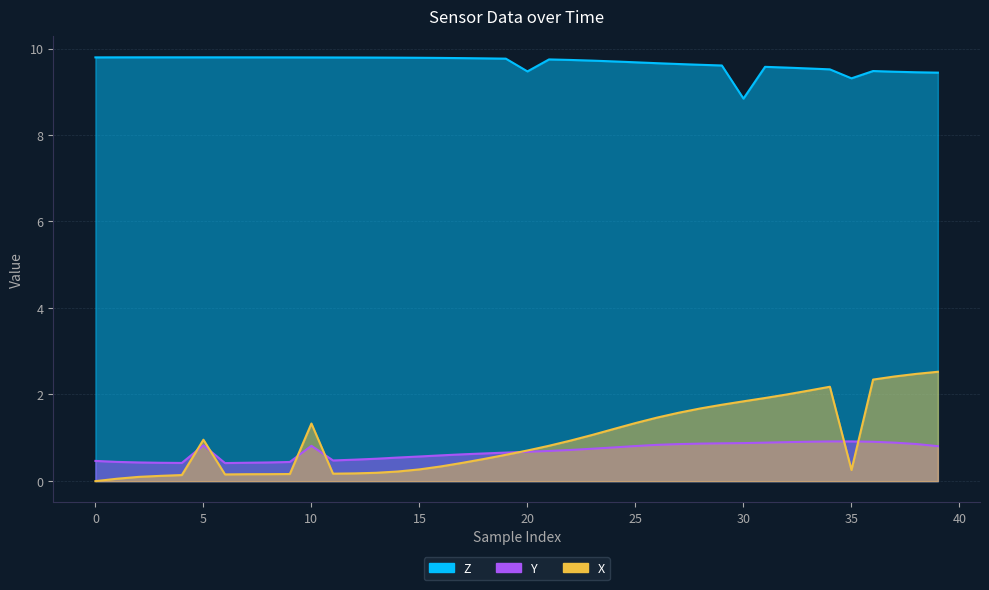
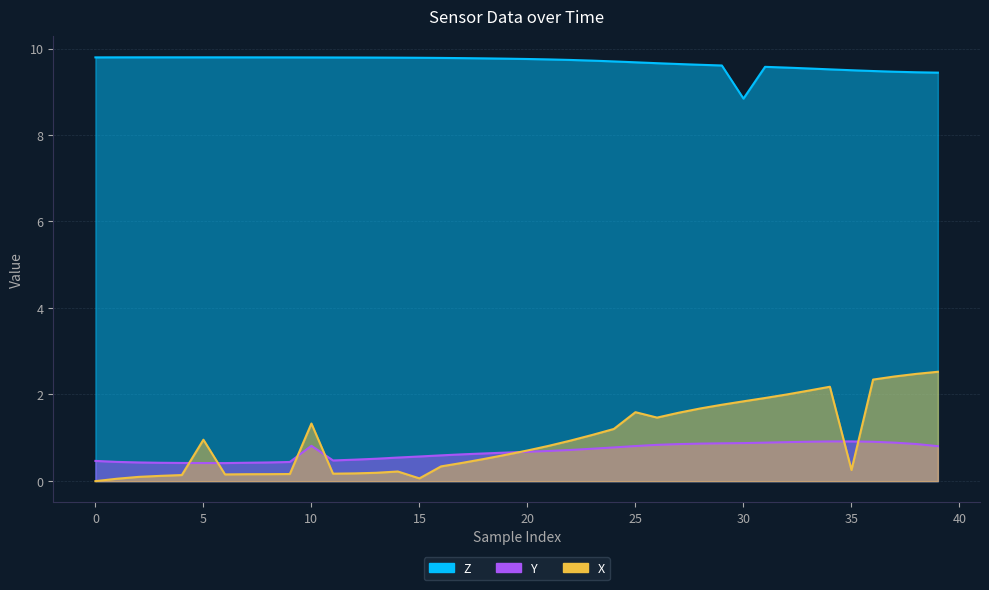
  {
    "Z": {
      "0": 9.8,
      "5": 9.8,
      "10": 9.8,
      "15": 9.8,
-     "20": 9.5,
+     "20": 9.8,
      "25": 9.7,
      "30": 8.8,
-     "35": 9.3
+     "35": 9.5
    },
    "Y": {
      "0": 0.5,
-     "5": 0.8,
+     "5": 0.4,
      "10": 0.8,
      "15": 0.6,
      "25": 0.8,
      "30": 0.9,
      "35": 0.9
    },
    "X": {
      "0": 0.0,
      "5": 1.0,
      "10": 1.3,
-     "15": 0.3,
-     "25": 1.3,
+     "15": 0.1,
+     "25": 1.6,
      "30": 1.8,
      "35": 0.3
    }
  }
